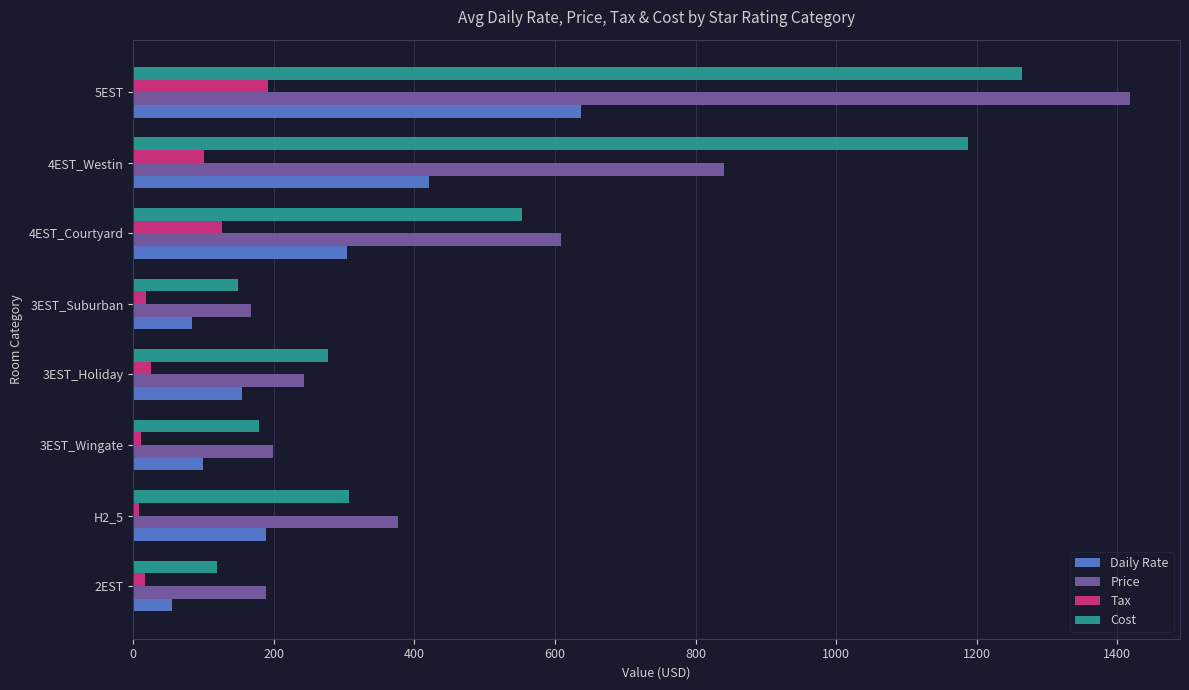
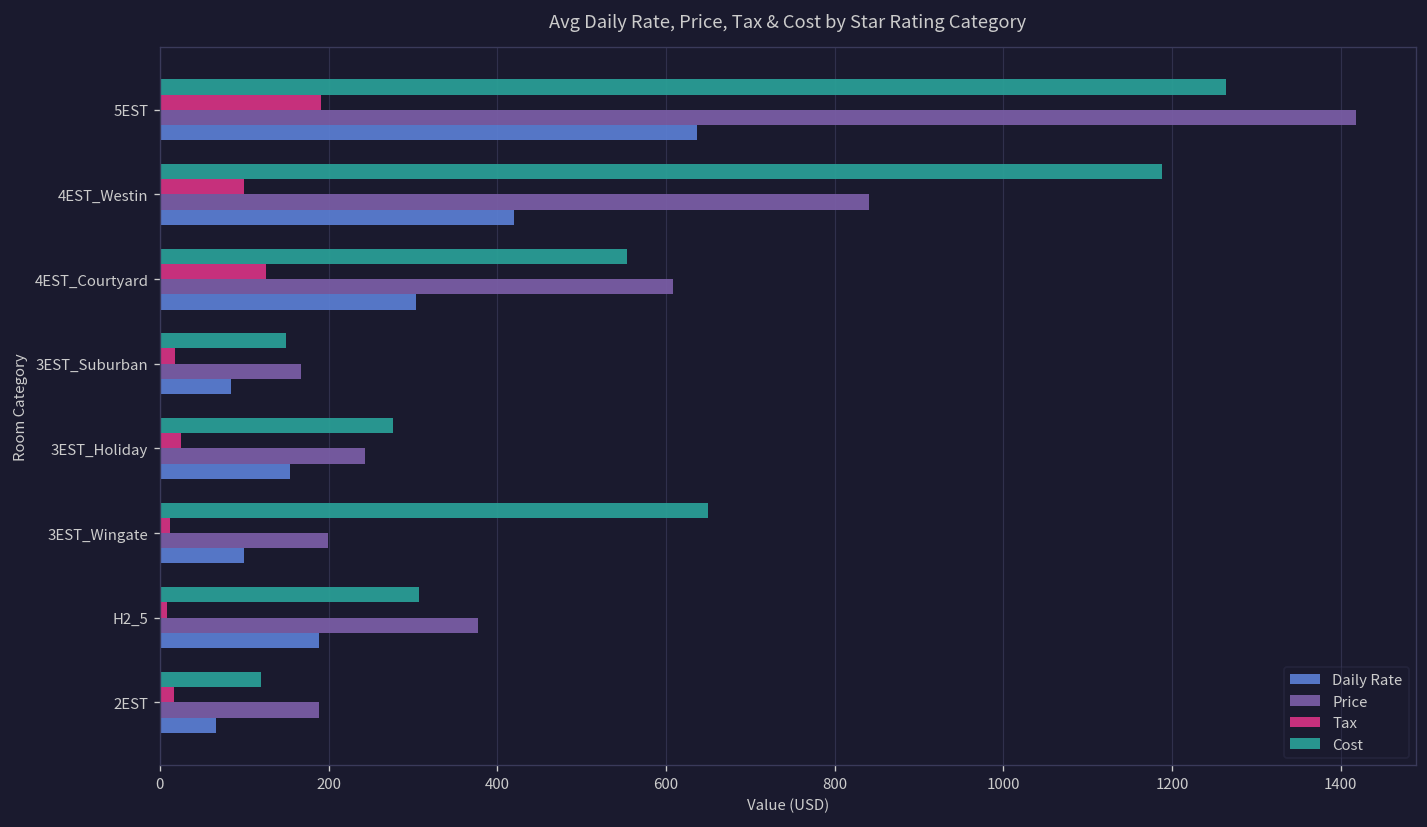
  {
    "Daily Rate": {
      "5EST": 640,
      "4EST_Westin": 420,
      "4EST_Courtyard": 300,
      "3EST_Suburban": 80,
      "3EST_Holiday": 150,
      "3EST_Wingate": 100,
      "H2_5": 190,
-     "2EST": 50
+     "2EST": 70
    },
    "Price": {
      "5EST": 1420,
      "4EST_Westin": 840,
      "4EST_Courtyard": 610,
      "3EST_Suburban": 170,
      "3EST_Holiday": 240,
      "3EST_Wingate": 200,
      "H2_5": 380,
      "2EST": 190
    },
    "Tax": {
      "5EST": 190,
      "4EST_Westin": 100,
      "4EST_Courtyard": 130,
      "3EST_Suburban": 20,
      "3EST_Holiday": 30,
      "3EST_Wingate": 10,
      "H2_5": 10,
      "2EST": 20
    },
    "Cost": {
      "5EST": 1260,
      "4EST_Westin": 1190,
      "4EST_Courtyard": 550,
      "3EST_Suburban": 150,
      "3EST_Holiday": 280,
-     "3EST_Wingate": 180,
+     "3EST_Wingate": 650,
      "H2_5": 310,
      "2EST": 120
    }
  }
